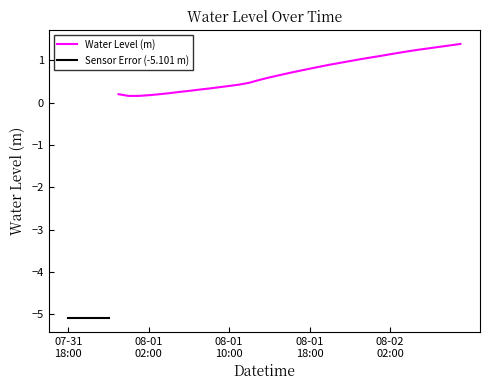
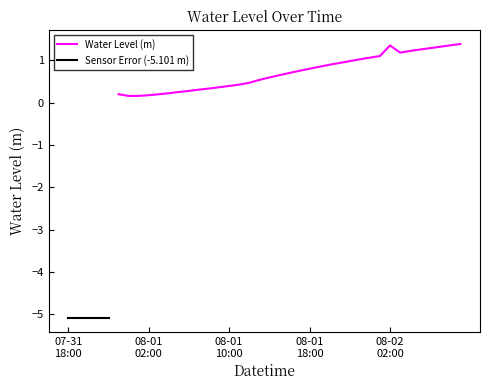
  {
    "Water Level (m)": {
      "08-01 02:00": 0.2,
      "08-01 10:00": 0.4,
      "08-01 18:00": 0.8,
-     "08-02 02:00": 1.1
+     "08-02 02:00": 1.4
    },
    "Sensor Error (-5.101 m)": {
      "07-31 18:00": -5.1
    }
  }
